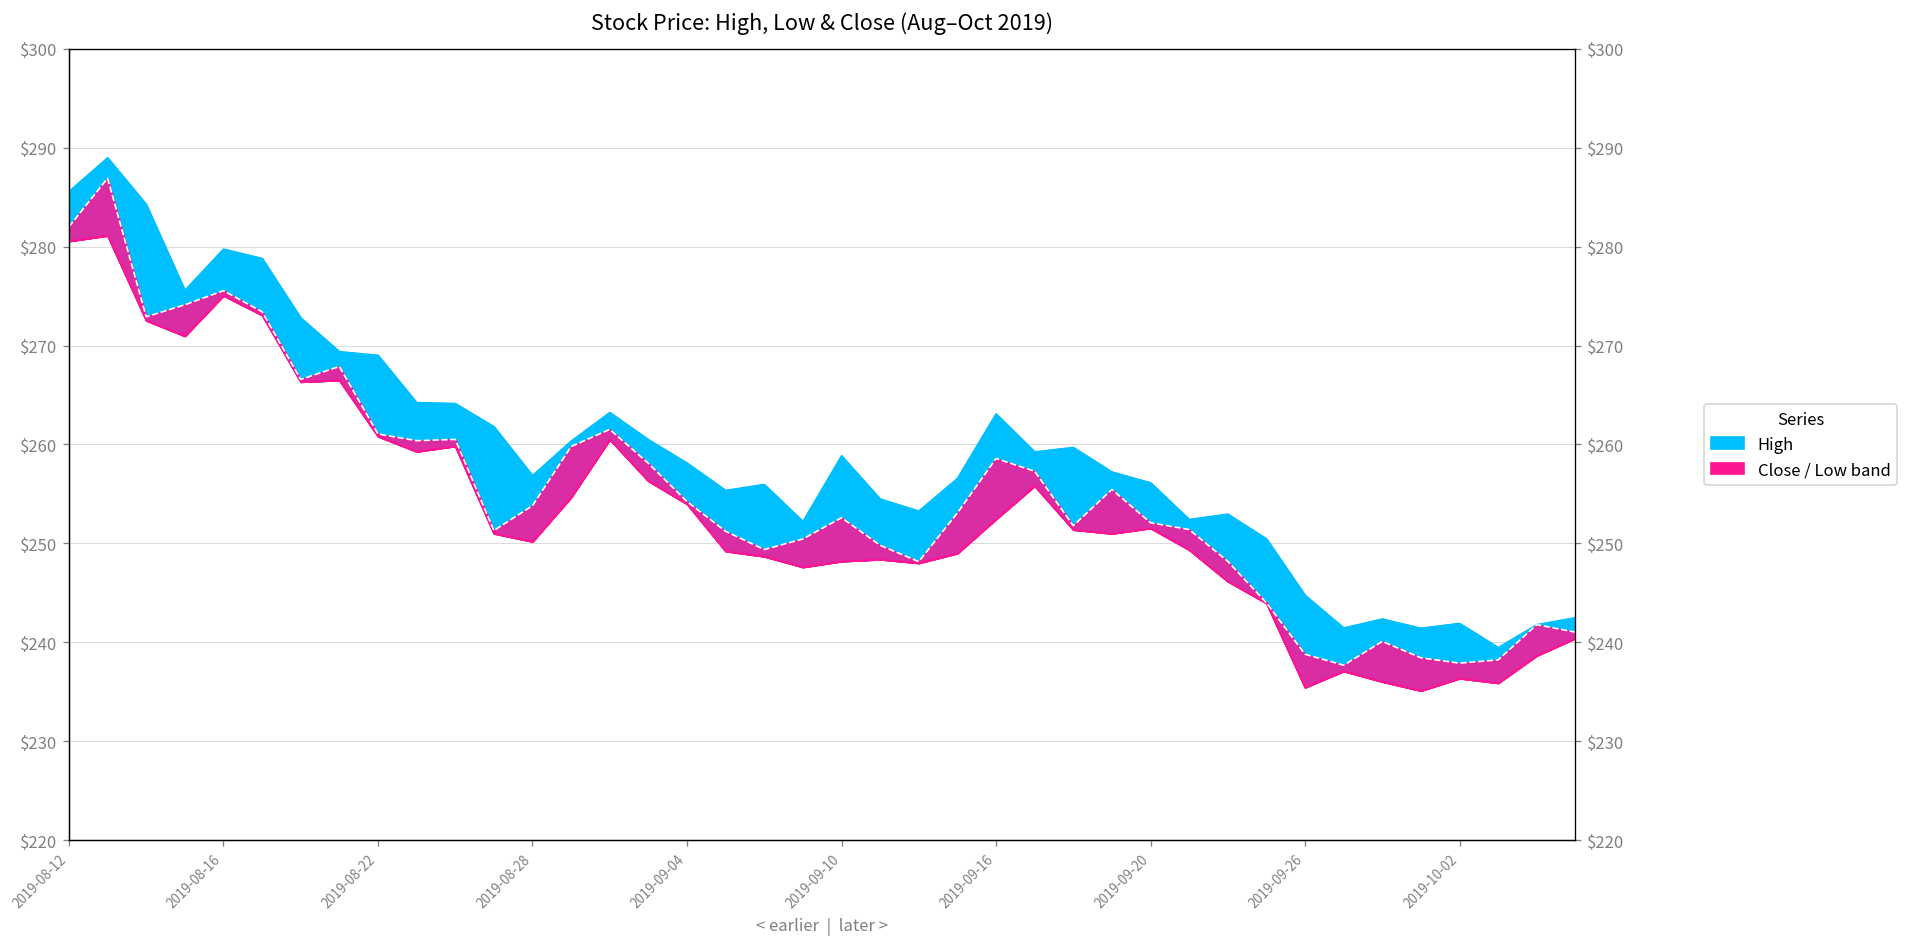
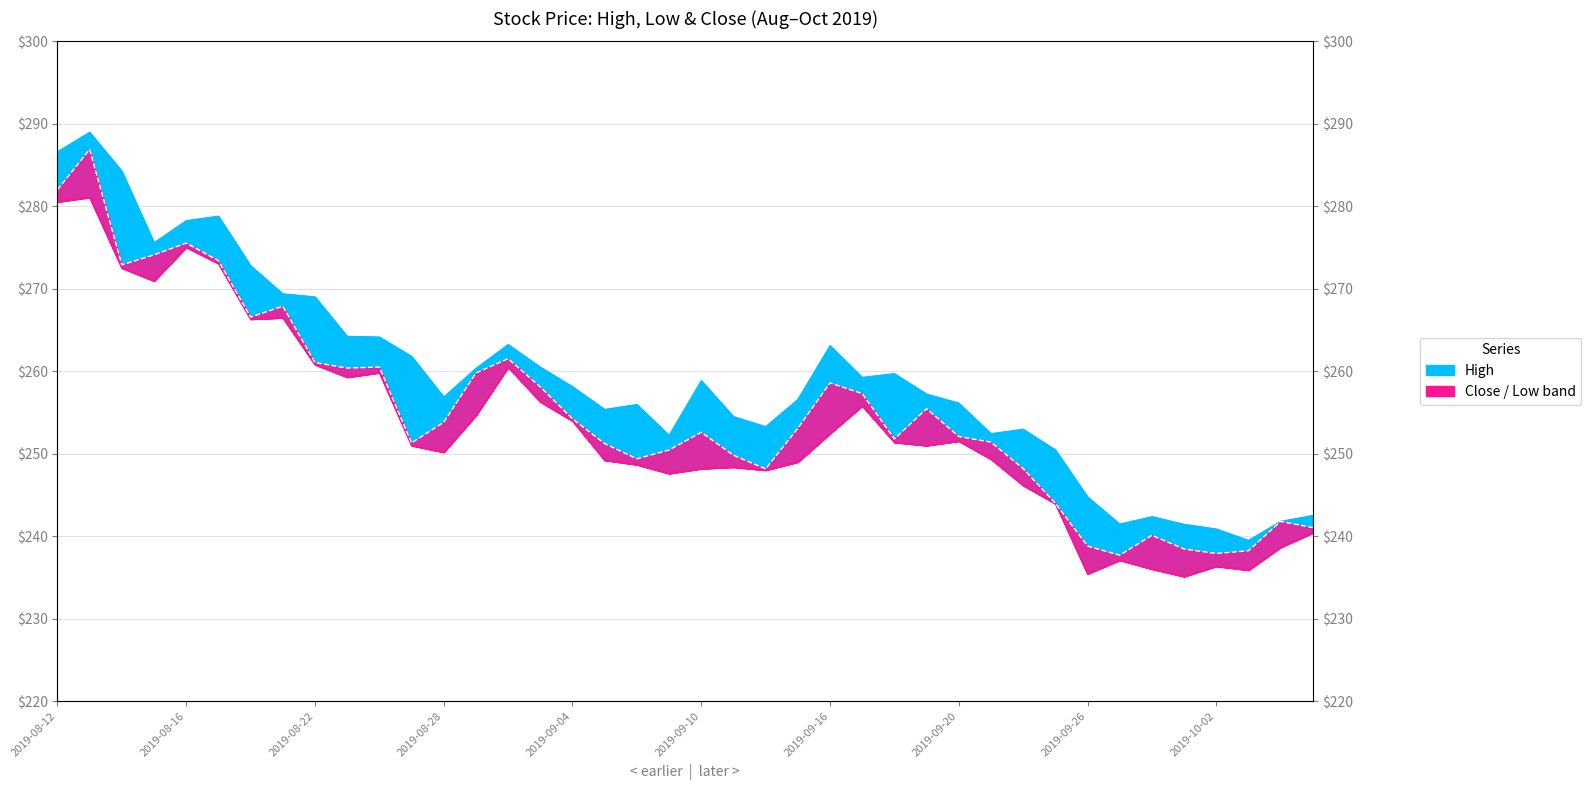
  {
    "High": {
-     "2019-08-12": "$286",
-     "2019-08-16": "$280",
+     "2019-08-12": "$287",
+     "2019-08-16": "$278",
      "2019-08-22": "$269",
      "2019-08-28": "$257",
      "2019-09-04": "$258",
      "2019-09-10": "$259",
      "2019-09-16": "$263",
      "2019-09-20": "$256",
      "2019-09-26": "$245",
-     "2019-10-02": "$242"
+     "2019-10-02": "$241"
    }
  }
